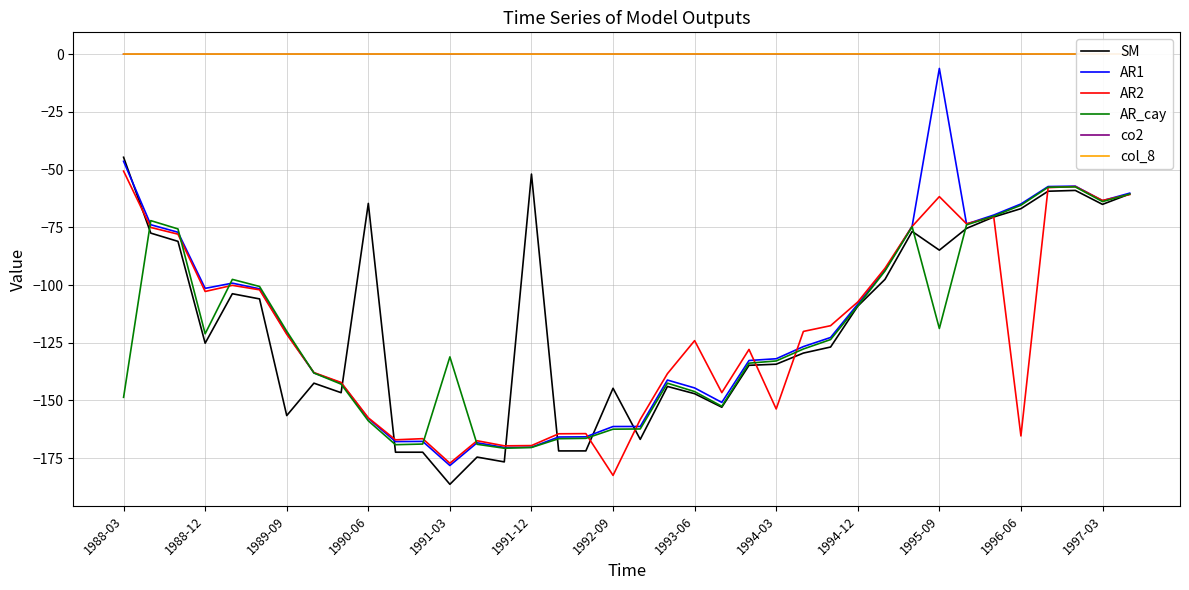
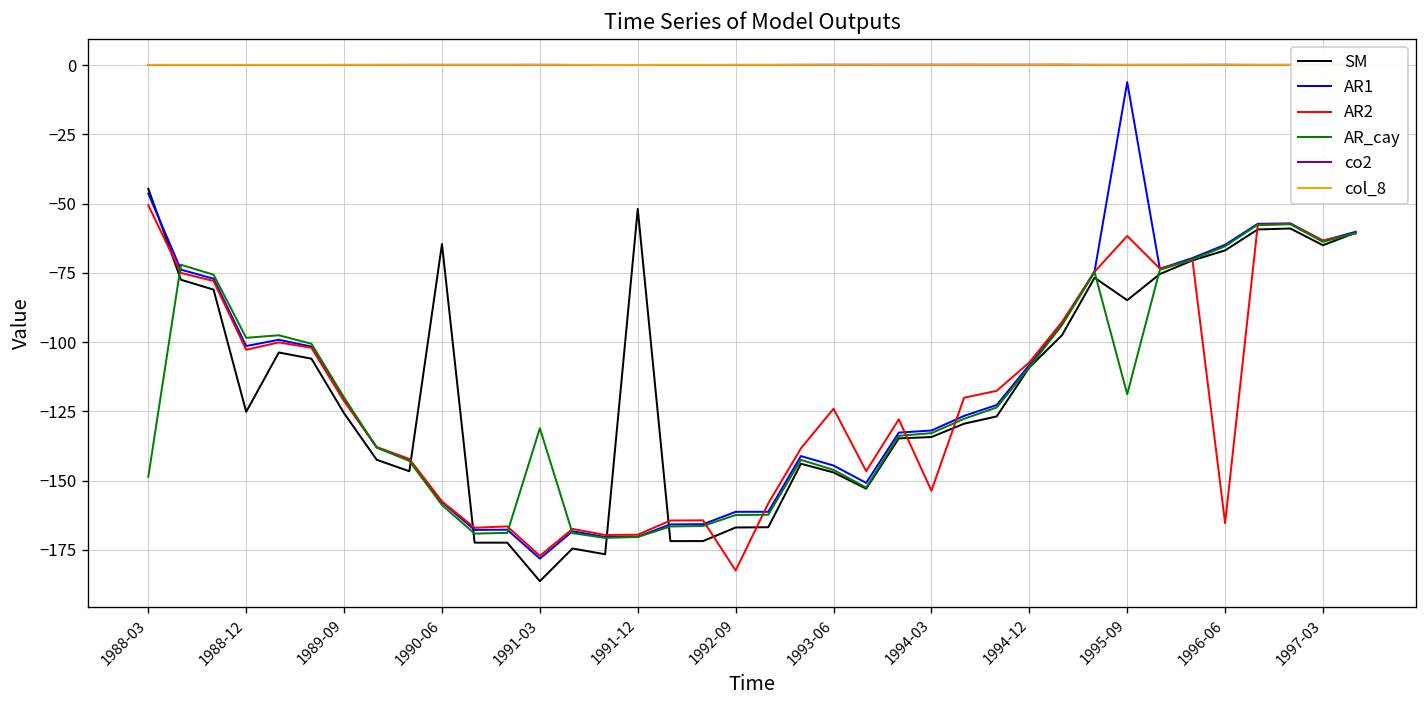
  {
    "SM": {
      "1988-03": -45,
      "1988-12": -125,
-     "1989-09": -157,
+     "1989-09": -126,
      "1990-06": -65,
      "1991-03": -186,
      "1991-12": -52,
-     "1992-09": -145,
+     "1992-09": -167,
      "1994-03": -134,
      "1995-09": -85,
      "1996-06": -67,
      "1997-03": -65
    },
    "AR1": {
      "1988-03": -46,
      "1988-12": -101,
      "1992-09": -161,
      "1993-06": -145,
      "1995-09": -6
    },
    "AR2": {
      "1988-03": -51,
      "1988-12": -103,
      "1992-09": -182,
      "1993-06": -124,
      "1994-03": -154,
      "1995-09": -62,
      "1996-06": -165
    },
    "AR_cay": {
      "1988-03": -149,
-     "1988-12": -121,
+     "1988-12": -98,
      "1991-03": -131,
      "1992-09": -162,
      "1995-09": -119
    },
    "col_8": {
      "1988-03": 0,
      "1988-12": 0,
      "1989-09": 0,
      "1990-06": 0,
      "1991-03": 0,
      "1991-12": 0,
      "1992-09": 0,
      "1993-06": 0,
      "1994-03": 0,
      "1994-12": 0,
      "1995-09": 0,
      "1996-06": 0
    }
  }
